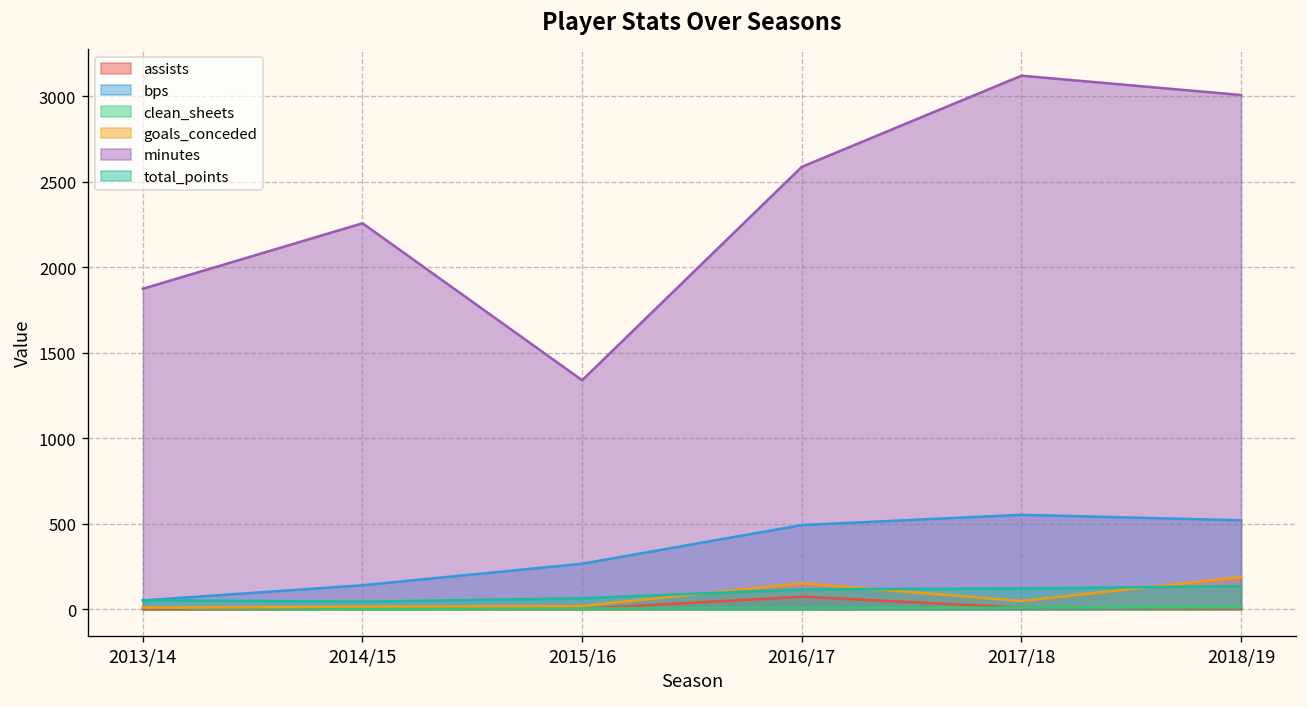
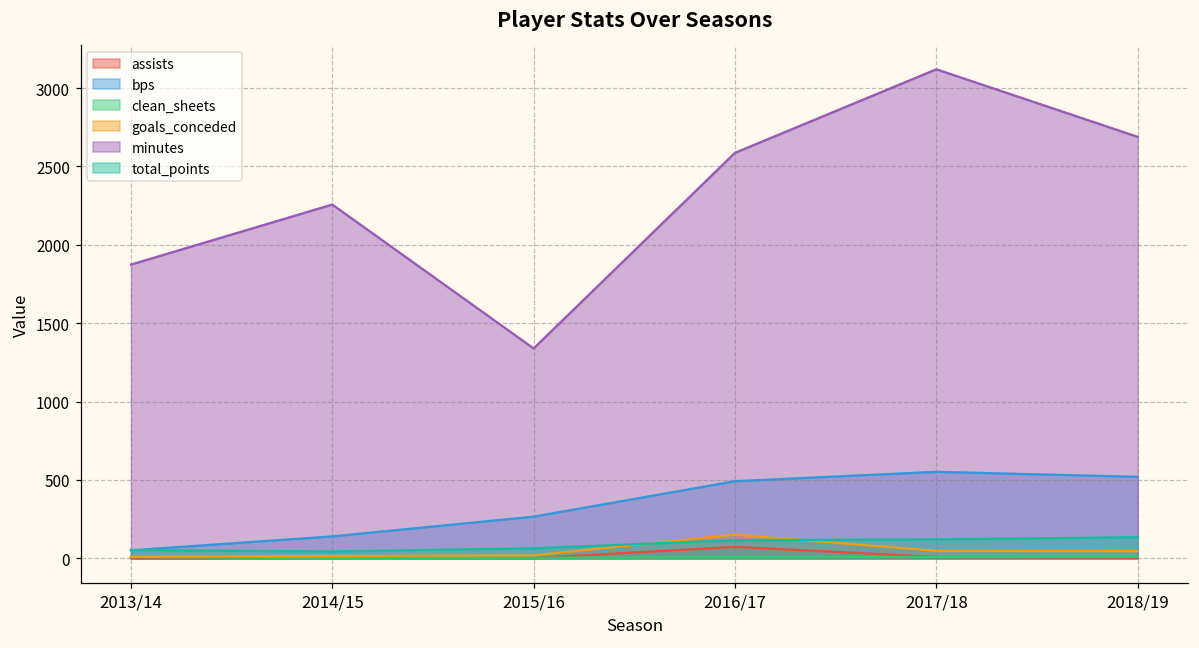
  {
    "assists": {
      "2016/17": 70
    },
    "goals_conceded": {
      "2016/17": 150,
      "2017/18": 50,
-     "2018/19": 190
+     "2018/19": 50
    },
    "minutes": {
      "2013/14": 1870,
      "2014/15": 2260,
      "2015/16": 1340,
      "2016/17": 2590,
      "2017/18": 3120,
-     "2018/19": 3010
+     "2018/19": 2690
    }
  }
